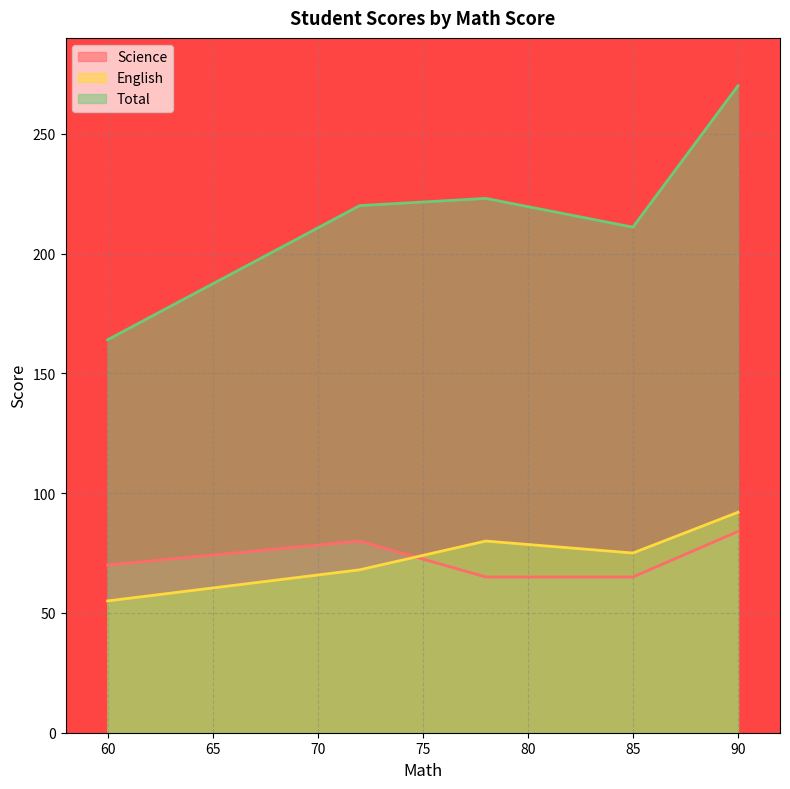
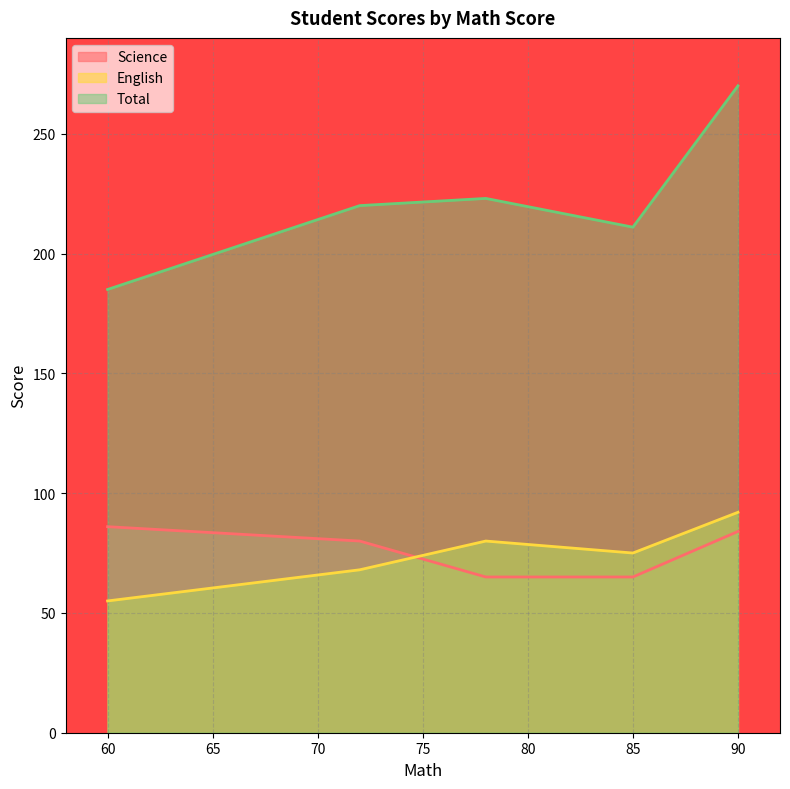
  {
    "Science": {
-     "60": 70,
+     "60": 86,
      "85": 65,
      "90": 84
    },
    "English": {
      "60": 55,
      "85": 75,
      "90": 92
    },
    "Total": {
-     "60": 164,
+     "60": 185,
      "85": 211,
      "90": 270
    }
  }
